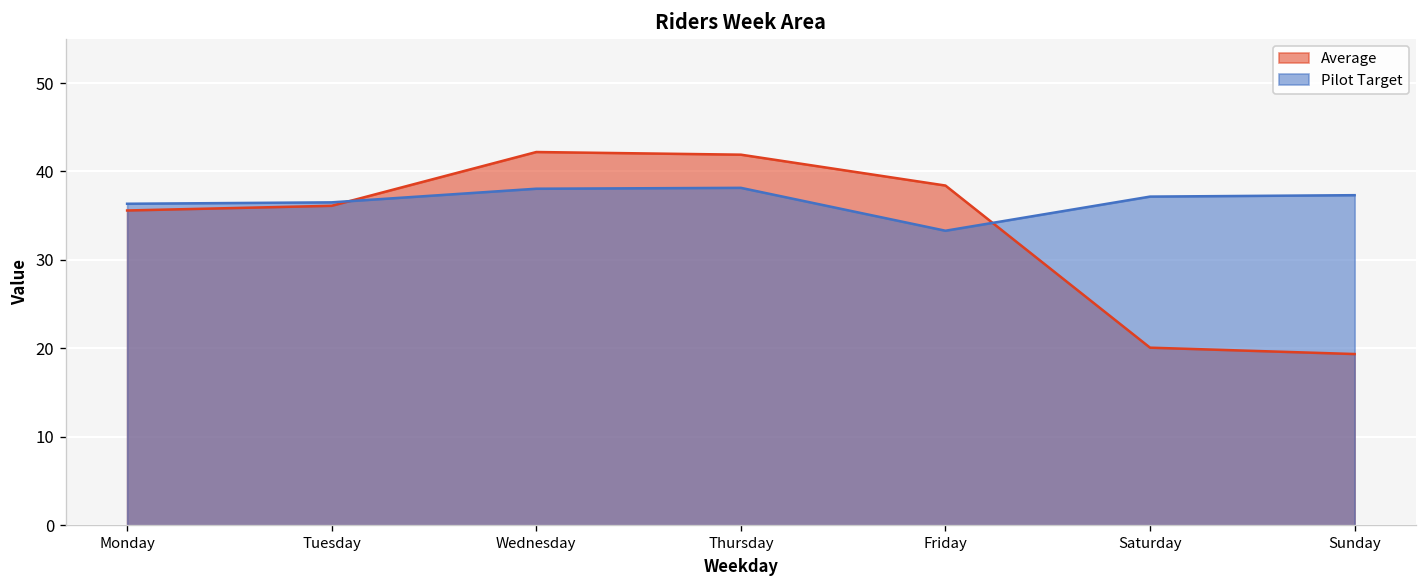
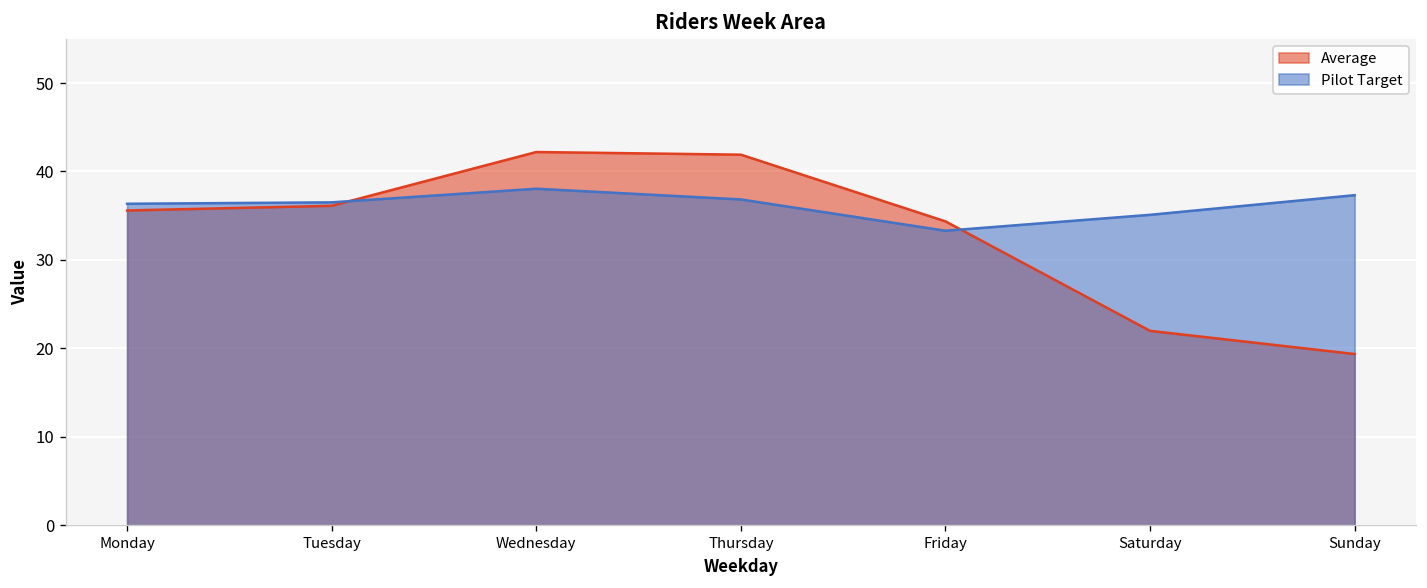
  {
    "Average": {
      "Monday": 36,
      "Tuesday": 36,
      "Wednesday": 42,
      "Thursday": 42,
-     "Friday": 38,
-     "Saturday": 20,
+     "Friday": 34,
+     "Saturday": 22,
      "Sunday": 19
    },
    "Pilot Target": {
      "Monday": 36,
      "Tuesday": 37,
      "Wednesday": 38,
-     "Thursday": 38,
+     "Thursday": 37,
      "Friday": 33,
-     "Saturday": 37,
+     "Saturday": 35,
      "Sunday": 37
    }
  }
